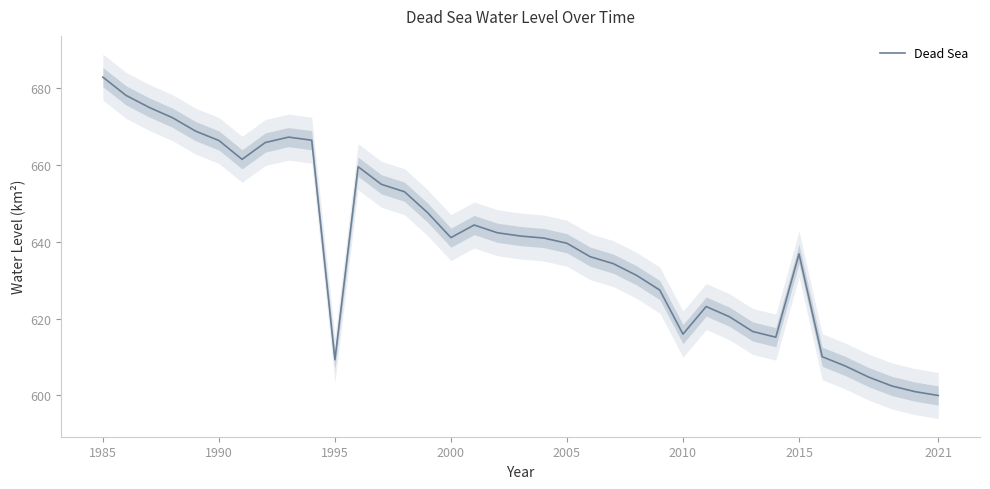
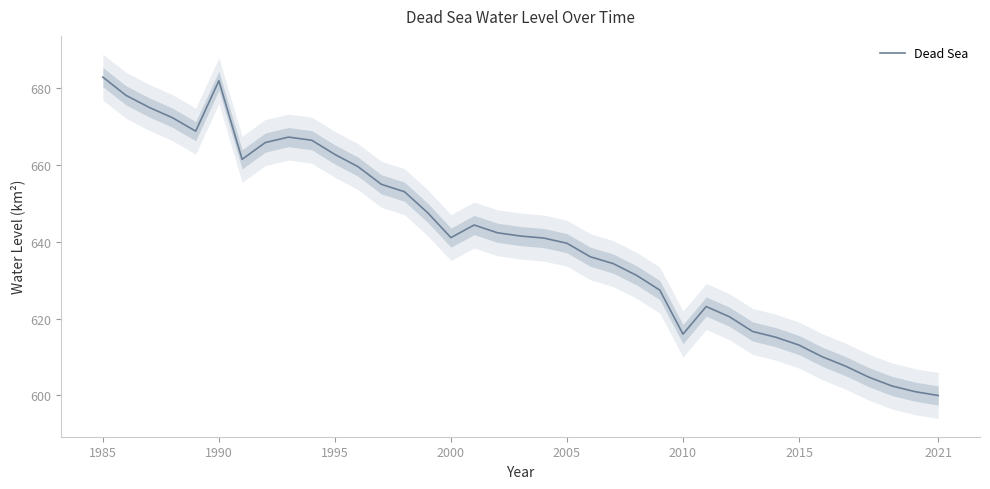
  {
    "Dead Sea": {
      "1985": 683,
-     "1990": 666,
-     "1995": 609,
+     "1990": 682,
+     "1995": 663,
      "2000": 641,
      "2005": 640,
      "2010": 616,
-     "2015": 637,
+     "2015": 613,
      "2021": 600
    }
  }
